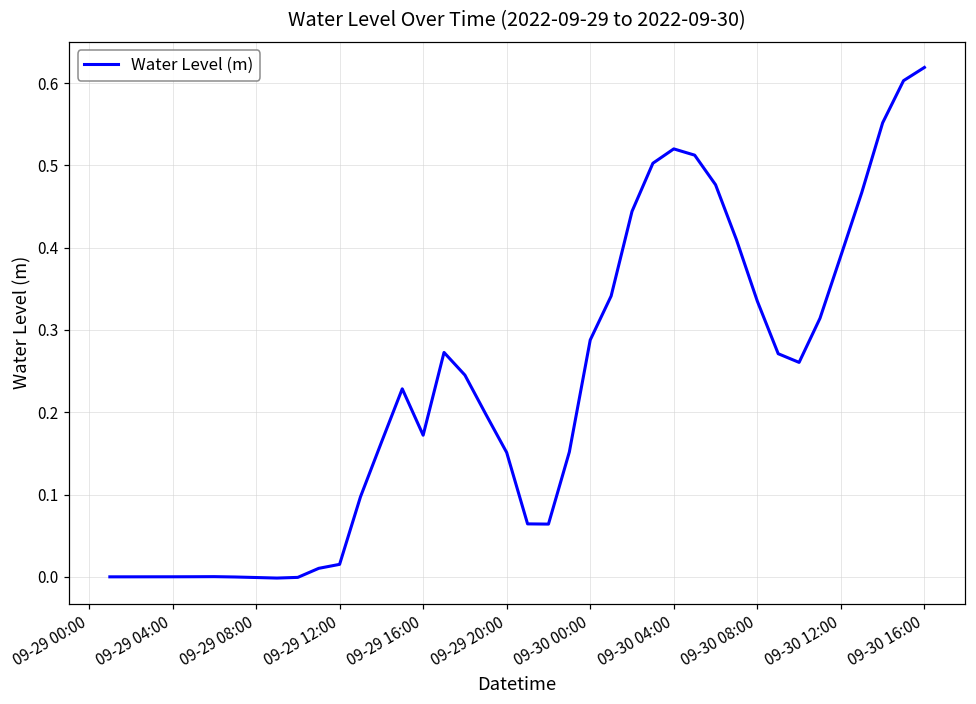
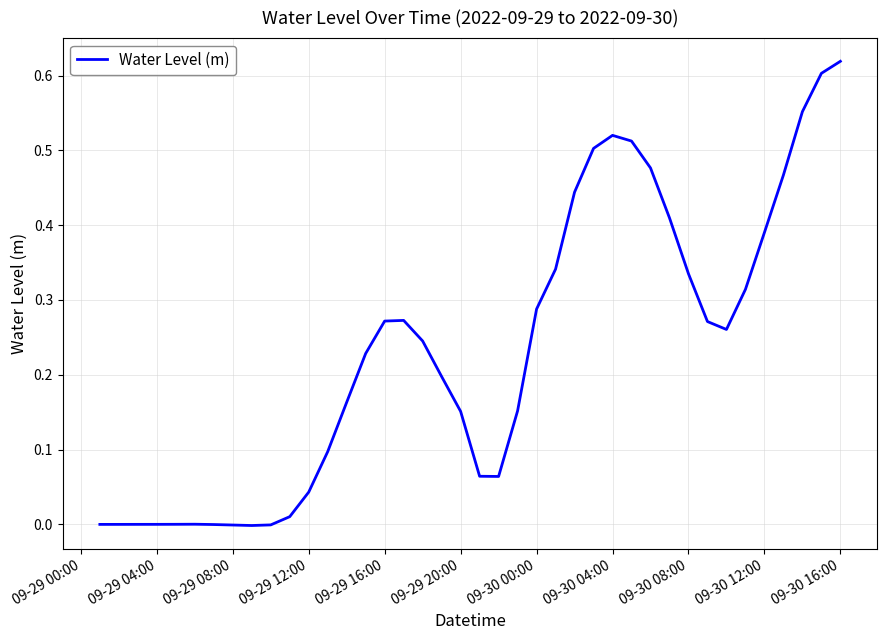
  {
    "09-29 04:00": 0.00,
    "09-29 08:00": 0.00,
-   "09-29 12:00": 0.02,
-   "09-29 16:00": 0.17,
+   "09-29 12:00": 0.04,
+   "09-29 16:00": 0.27,
    "09-29 20:00": 0.15,
    "09-30 00:00": 0.29,
    "09-30 04:00": 0.52,
    "09-30 08:00": 0.33,
    "09-30 12:00": 0.39,
    "09-30 16:00": 0.62
  }
